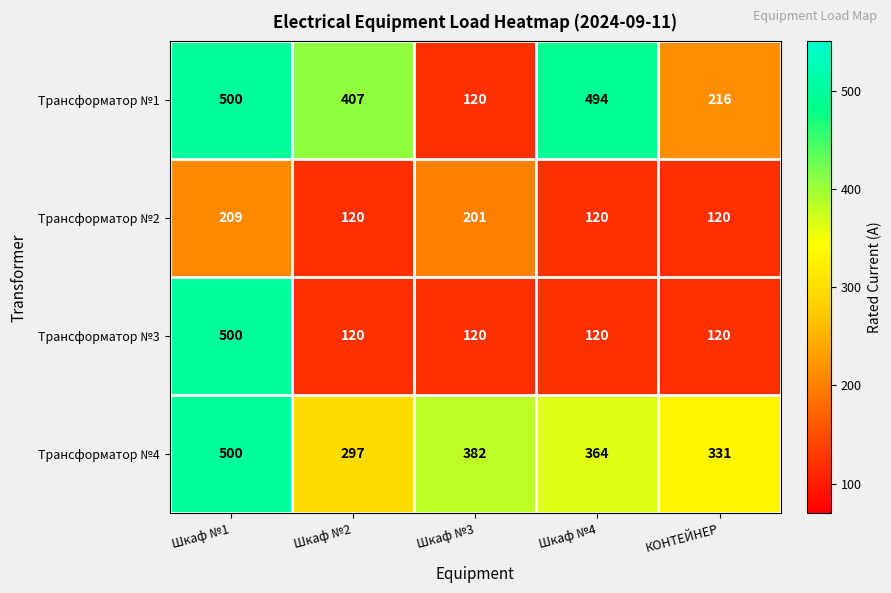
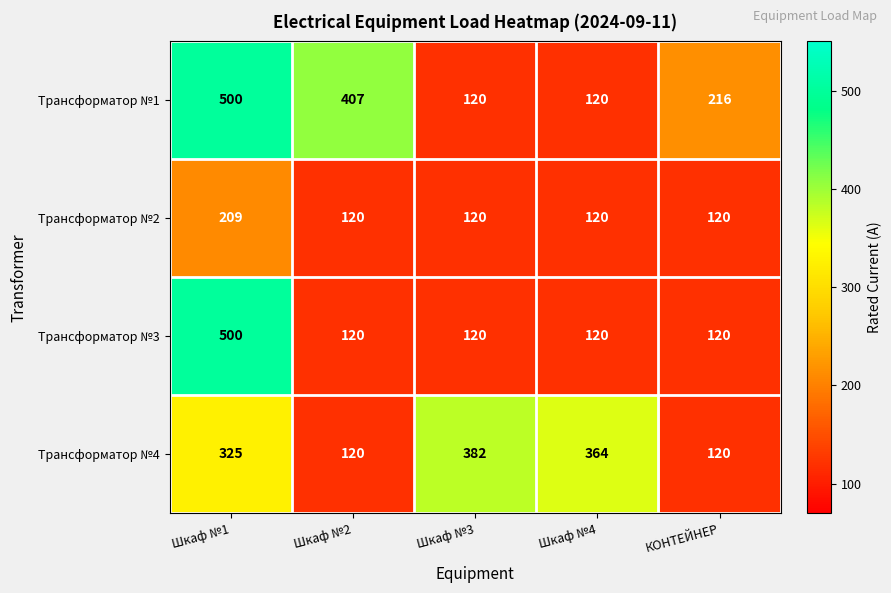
  {
    "Трансформатор №1": {
      "Шкаф №1": 500,
      "Шкаф №2": 407,
      "Шкаф №3": 120,
-     "Шкаф №4": 494,
+     "Шкаф №4": 120,
      "КОНТЕЙНЕР": 216
    },
    "Трансформатор №2": {
      "Шкаф №1": 209,
      "Шкаф №2": 120,
-     "Шкаф №3": 201,
+     "Шкаф №3": 120,
      "Шкаф №4": 120,
      "КОНТЕЙНЕР": 120
    },
    "Трансформатор №3": {
      "Шкаф №1": 500,
      "Шкаф №2": 120,
      "Шкаф №3": 120,
      "Шкаф №4": 120,
      "КОНТЕЙНЕР": 120
    },
    "Трансформатор №4": {
-     "Шкаф №1": 500,
-     "Шкаф №2": 297,
+     "Шкаф №1": 325,
+     "Шкаф №2": 120,
      "Шкаф №3": 382,
      "Шкаф №4": 364,
-     "КОНТЕЙНЕР": 331
+     "КОНТЕЙНЕР": 120
    }
  }
